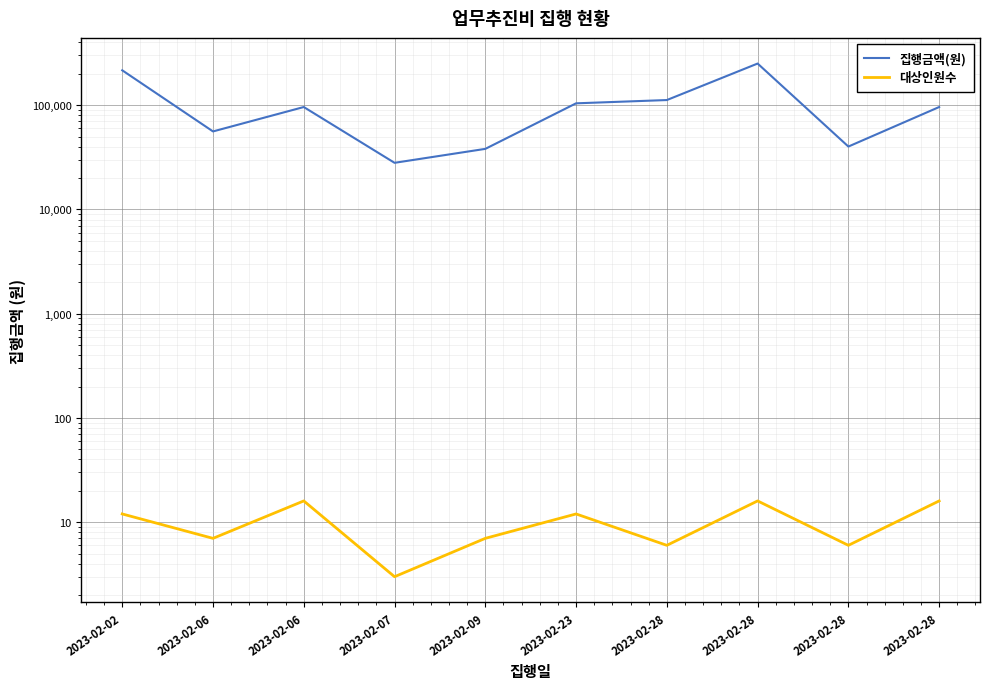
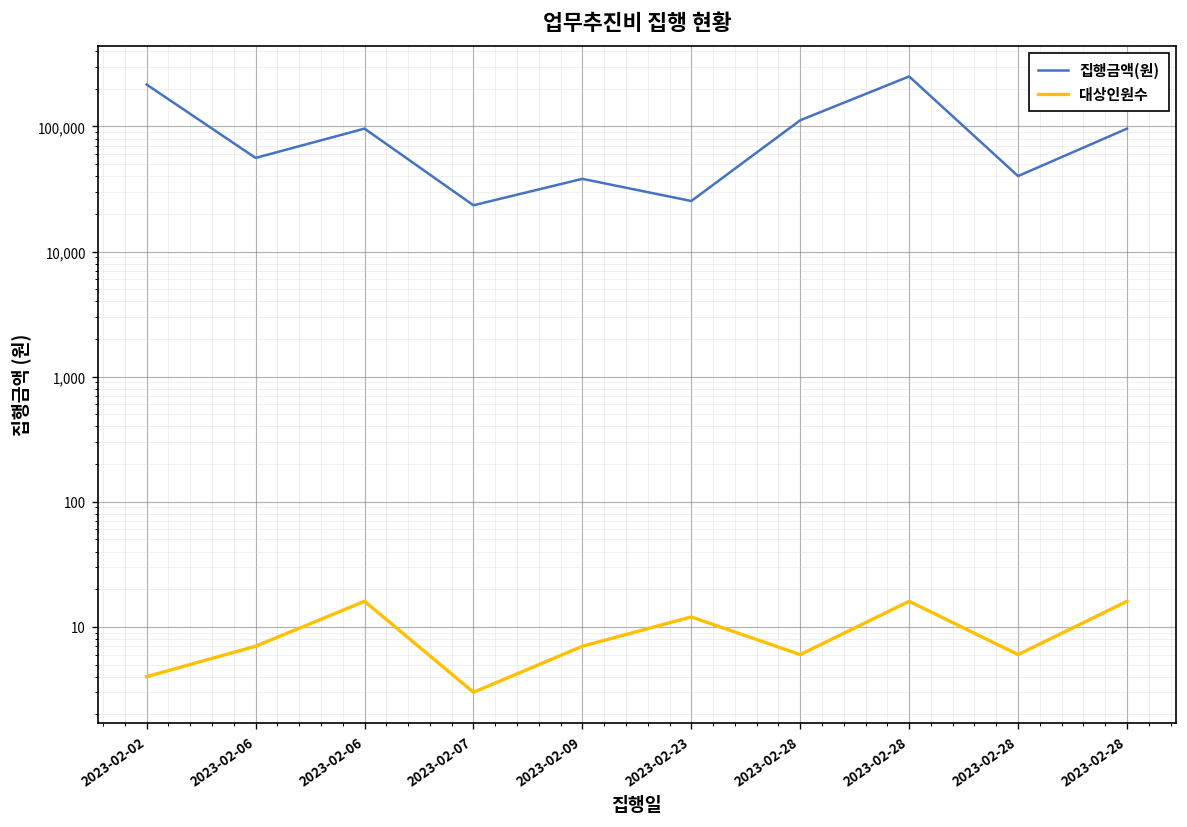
  {
    "집행금액(원)": {
      "2023-02-02": "220,000",
-     "2023-02-07": "28,000",
+     "2023-02-07": "23,000",
      "2023-02-09": "38,000",
-     "2023-02-23": "100,000"
+     "2023-02-23": "25,000"
    },
    "대상인원수": {
-     "2023-02-02": "12",
+     "2023-02-02": "4",
      "2023-02-07": "3",
      "2023-02-09": "7",
      "2023-02-23": "12"
    }
  }
